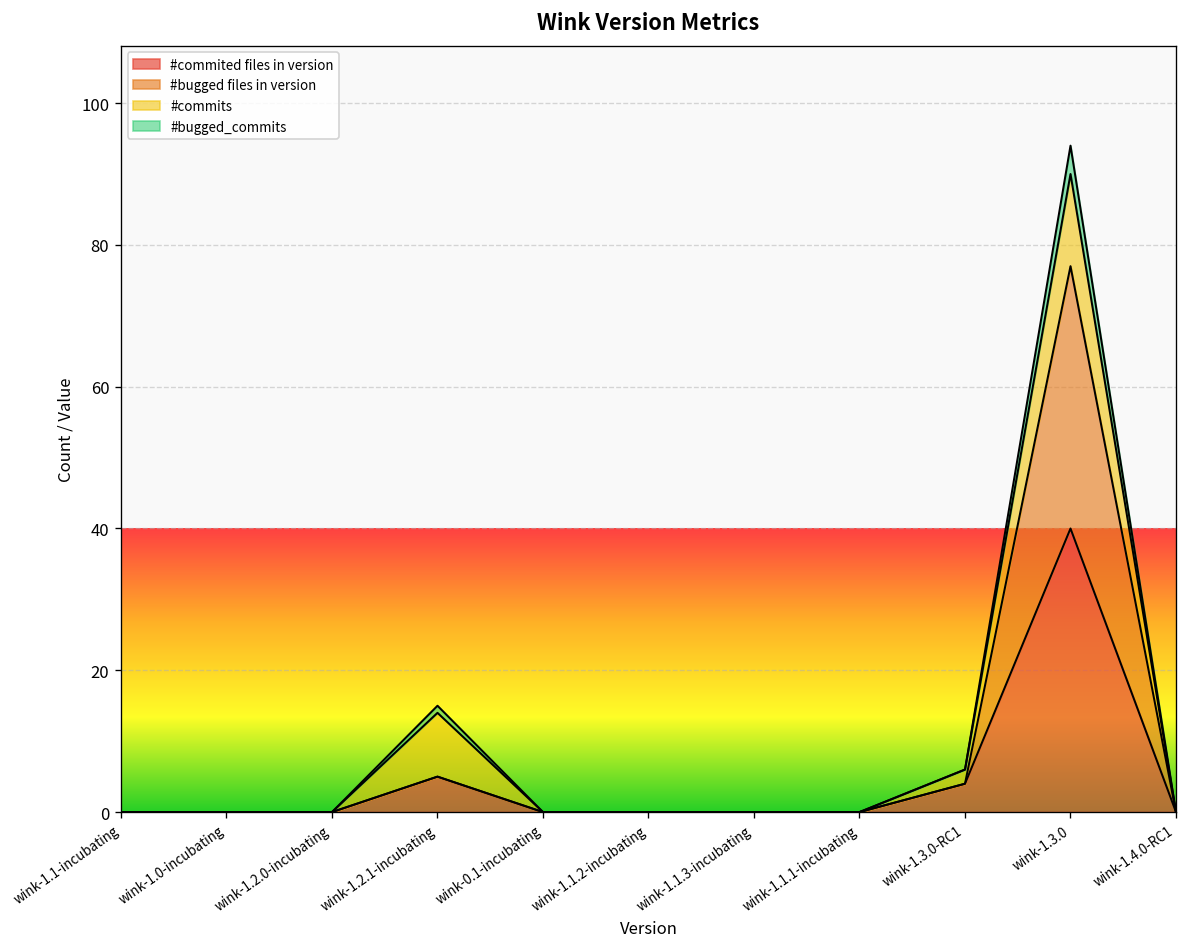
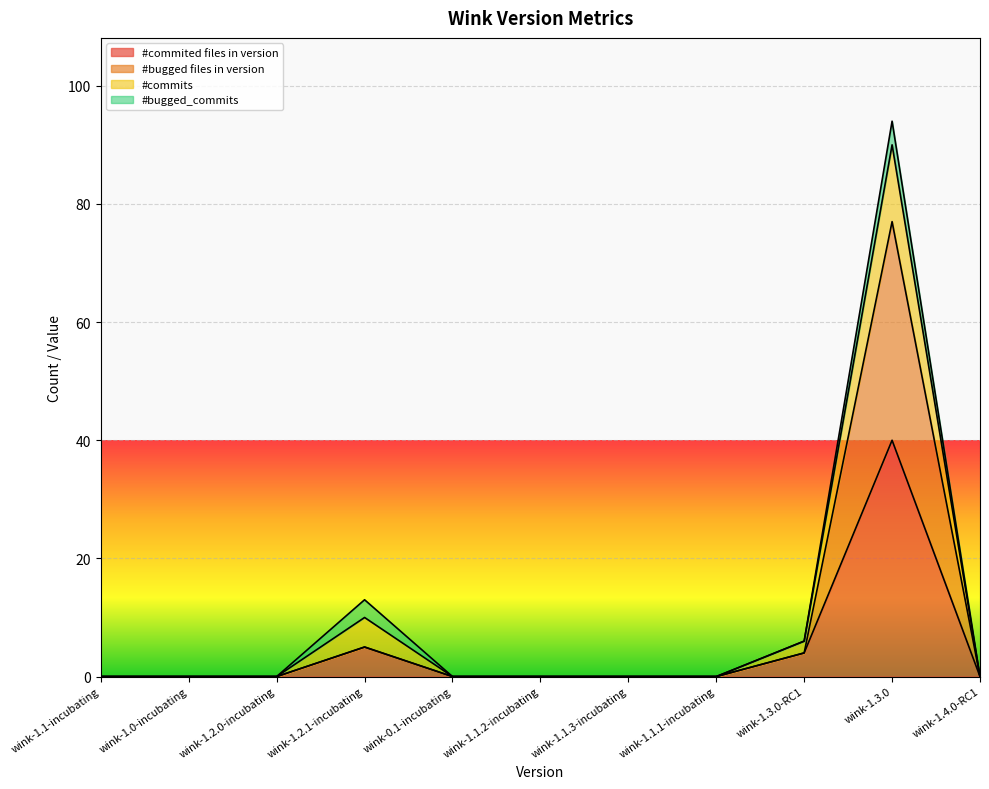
  {
    "#commits": {
-     "wink-1.2.1-incubating": 9,
+     "wink-1.2.1-incubating": 5,
      "wink-1.3.0": 13
    },
    "#bugged_commits": {
-     "wink-1.2.1-incubating": 1,
+     "wink-1.2.1-incubating": 3,
      "wink-1.3.0": 4
    }
  }
